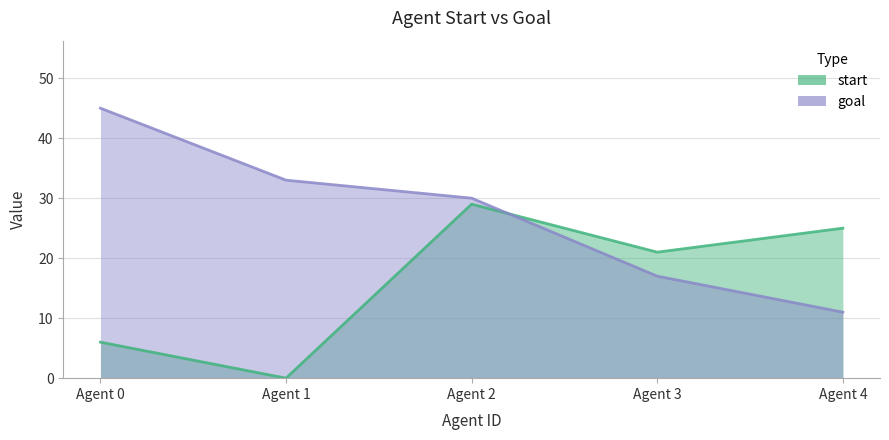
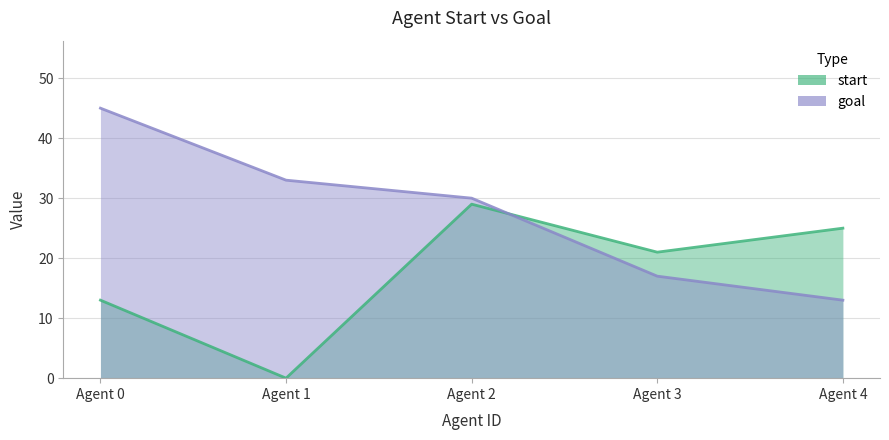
  {
    "start": {
-     "Agent 0": 6,
+     "Agent 0": 13,
      "Agent 1": 0,
      "Agent 2": 29,
      "Agent 3": 21,
      "Agent 4": 25
    },
    "goal": {
      "Agent 0": 45,
      "Agent 1": 33,
      "Agent 2": 30,
      "Agent 3": 17,
-     "Agent 4": 11
+     "Agent 4": 13
    }
  }
